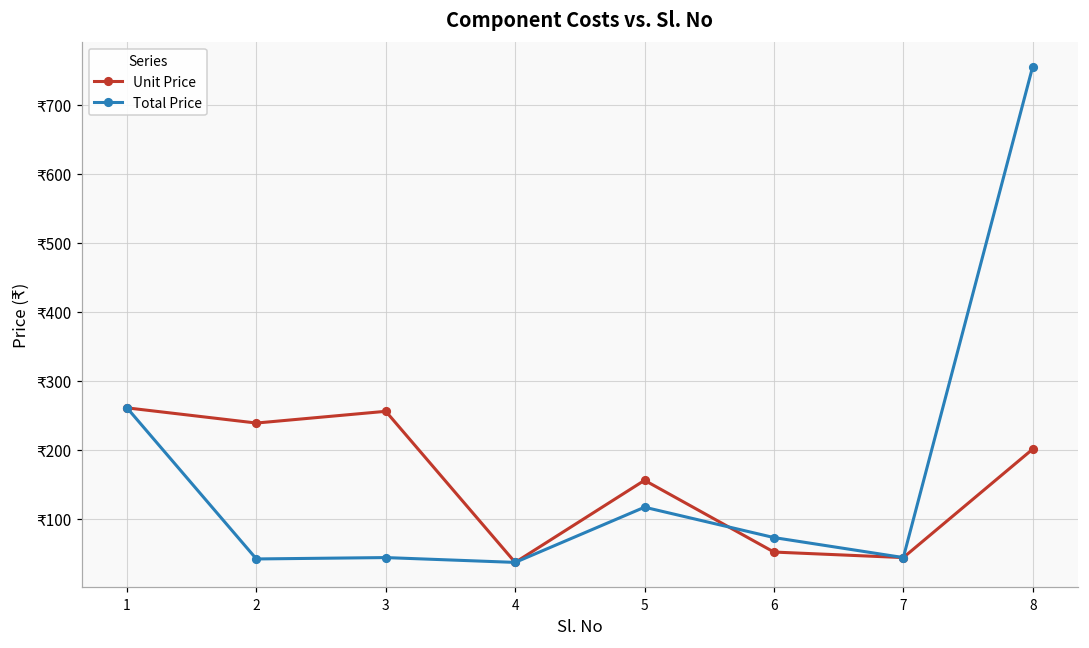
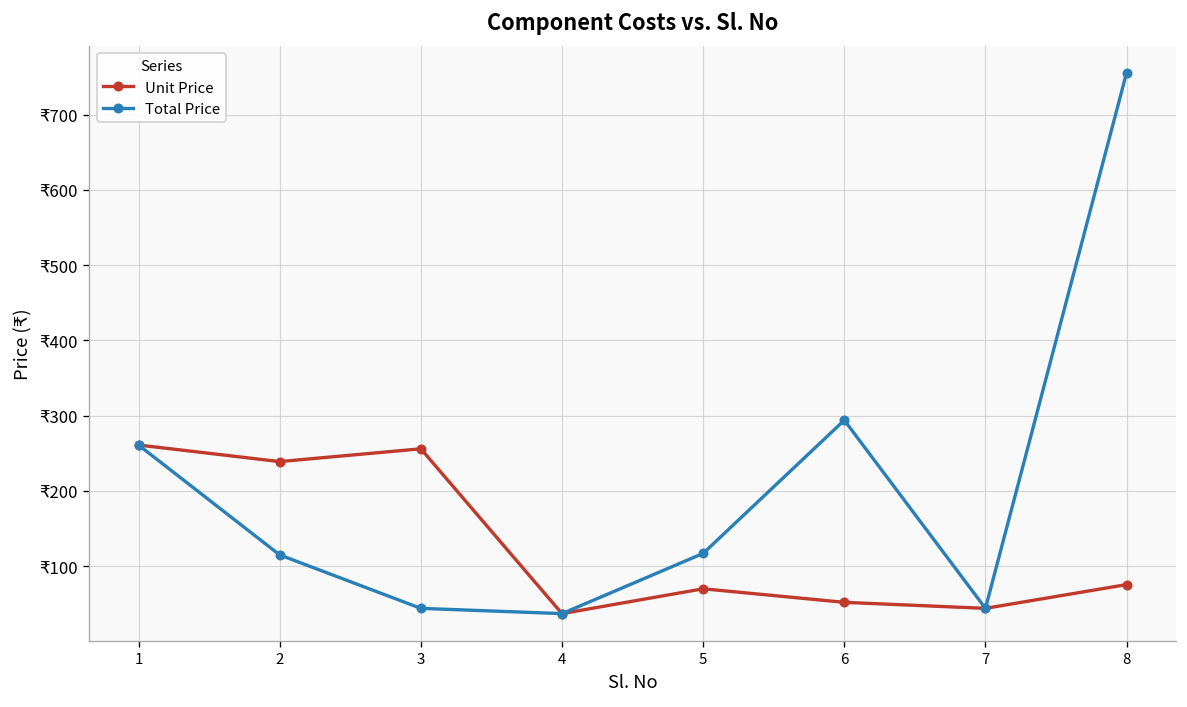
  {
    "Unit Price": {
      "2": "₹240",
      "3": "₹260",
-     "5": "₹160",
+     "5": "₹70",
      "6": "₹50",
-     "8": "₹200"
+     "8": "₹80"
    },
    "Total Price": {
-     "2": "₹40",
+     "2": "₹120",
      "3": "₹40",
      "5": "₹120",
-     "6": "₹70",
+     "6": "₹290",
      "8": "₹760"
    }
  }
